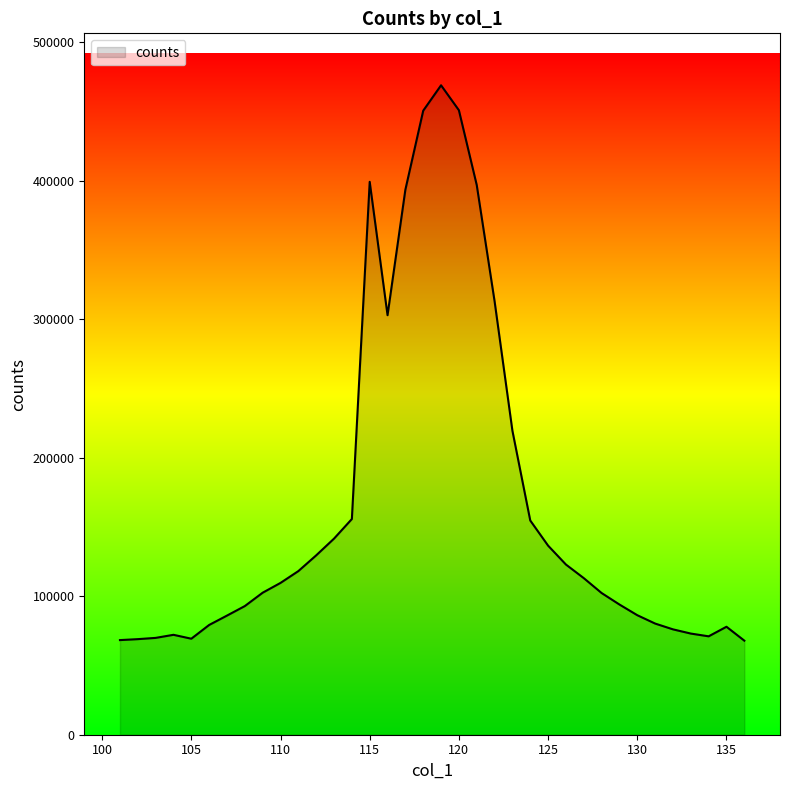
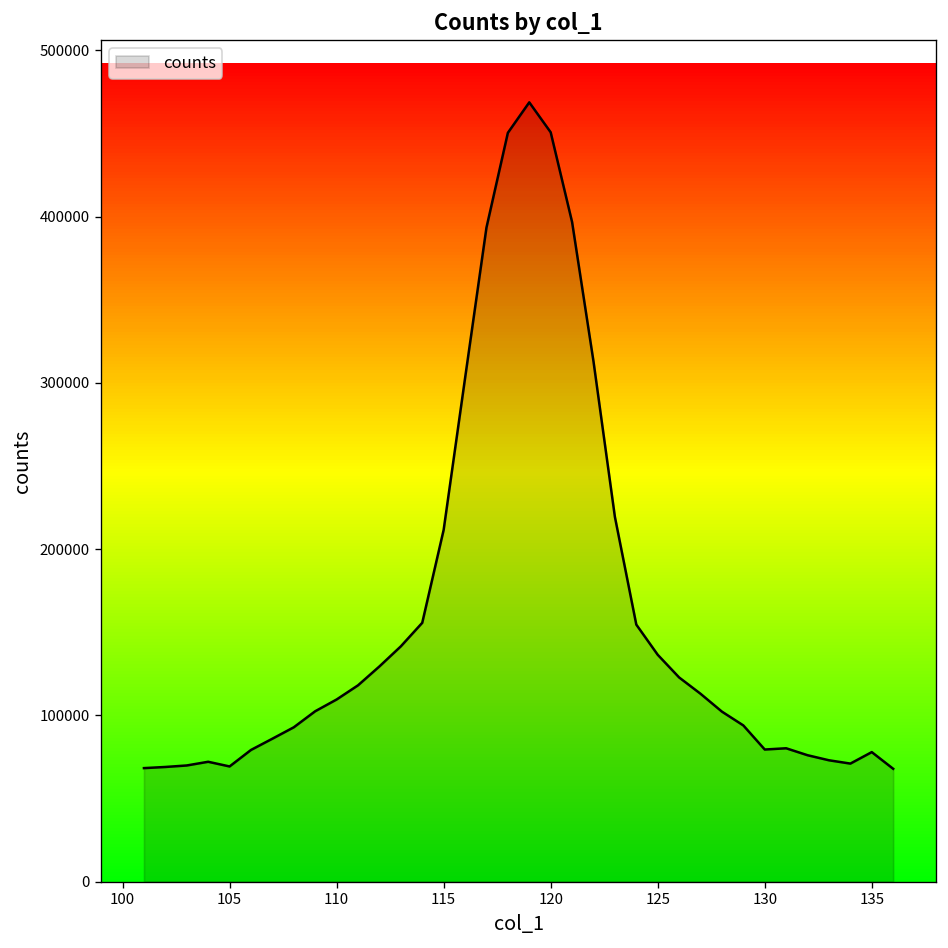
  {
    "105": 69000,
    "110": 110000,
-   "115": 399000,
+   "115": 212000,
    "120": 451000,
    "125": 136000,
-   "130": 86000,
+   "130": 79000,
    "135": 78000
  }
